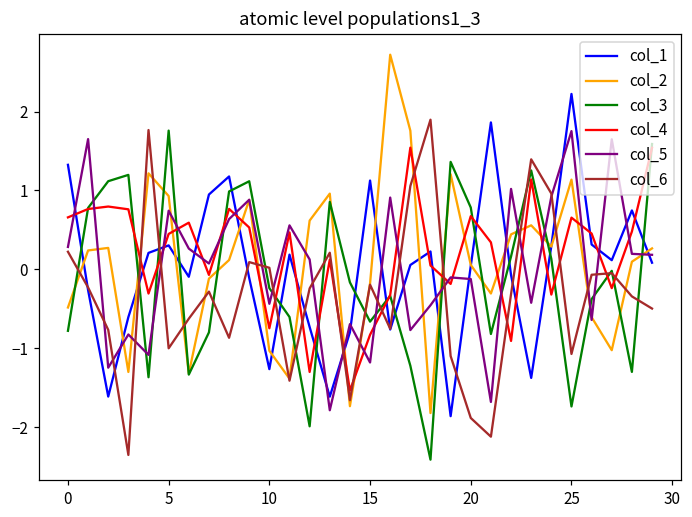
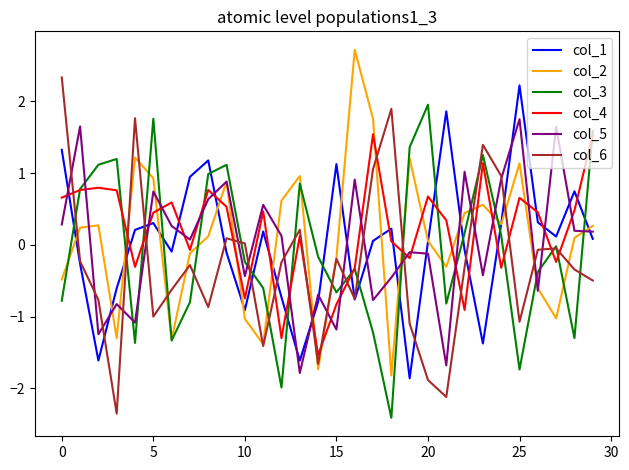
  {
    "col_1": {
      "0": 1.3,
      "5": 0.3,
-     "10": -1.3,
+     "10": -0.9,
      "15": 1.1,
      "25": 2.2
    },
    "col_2": {
      "0": -0.5,
      "5": 0.9,
      "10": -1.0,
      "25": 1.1
    },
    "col_3": {
      "0": -0.8,
      "5": 1.8,
      "10": -0.2,
      "15": -0.7,
-     "20": 0.8,
+     "20": 2.0,
      "25": -1.7
    },
    "col_4": {
      "0": 0.7,
      "5": 0.4,
      "10": -0.7,
      "15": -0.8,
      "20": 0.7,
      "25": 0.7
    },
    "col_5": {
      "0": 0.3,
      "5": 0.7,
      "10": -0.4,
      "15": -1.2,
      "20": -0.1,
      "25": 1.8
    },
    "col_6": {
-     "0": 0.2,
+     "0": 2.3,
      "5": -1.0,
      "10": 0.0,
      "20": -1.9,
      "25": -1.1
    }
  }
